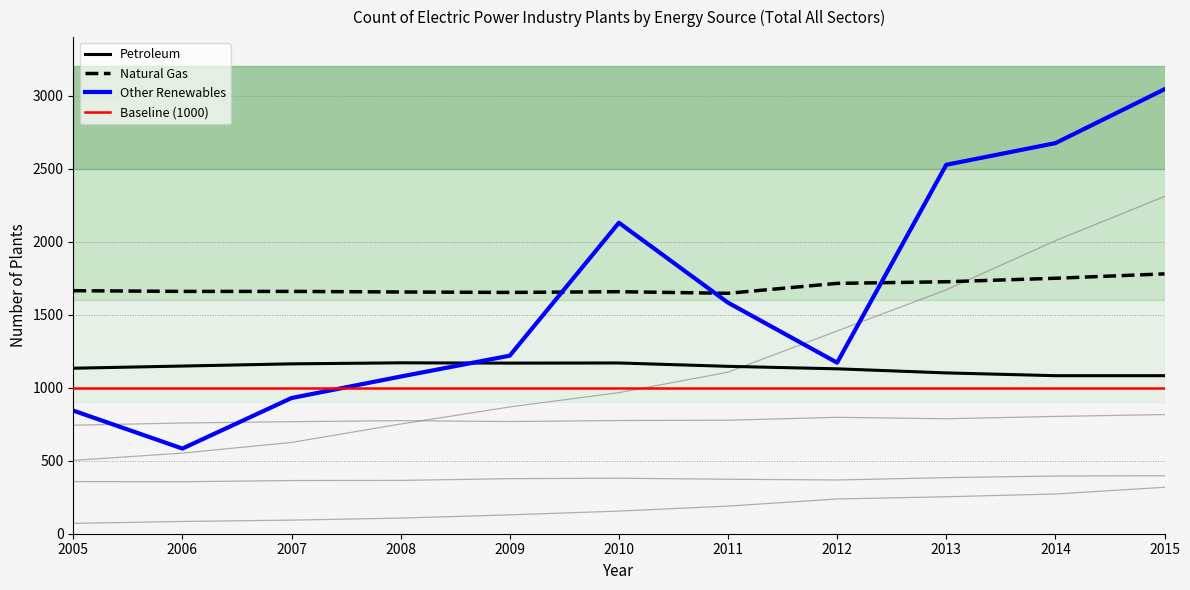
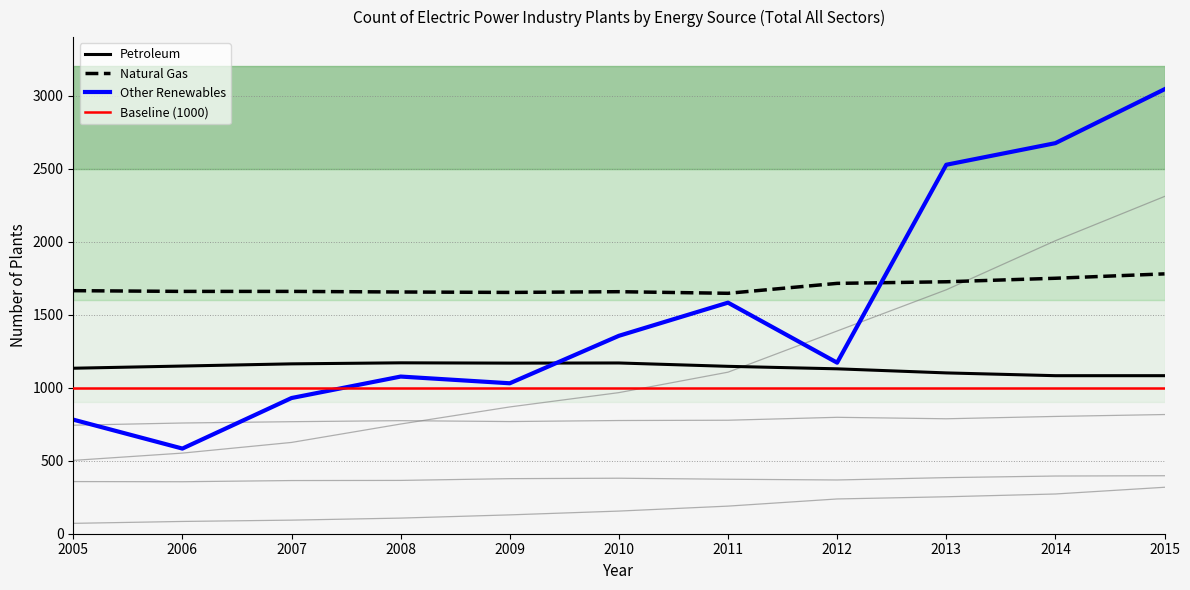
  {
    "Other Renewables": {
-     "2005": 840,
+     "2005": 780,
      "2006": 580,
      "2007": 930,
      "2008": 1080,
-     "2009": 1220,
-     "2010": 2130,
+     "2009": 1030,
+     "2010": 1360,
      "2011": 1580,
      "2012": 1170,
      "2013": 2530,
      "2014": 2670,
      "2015": 3040
    }
  }
